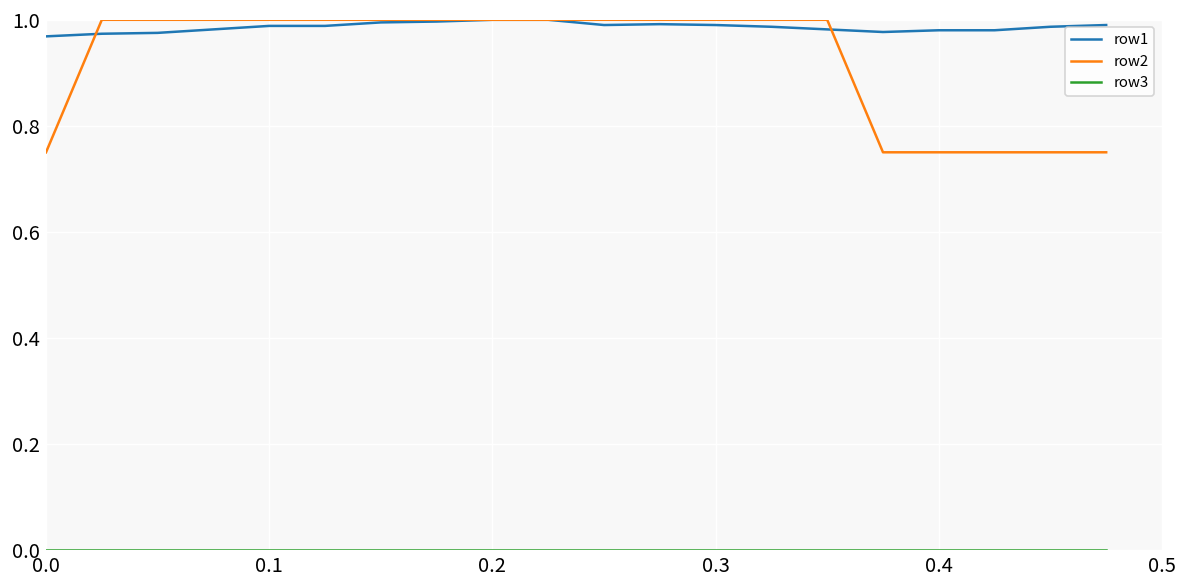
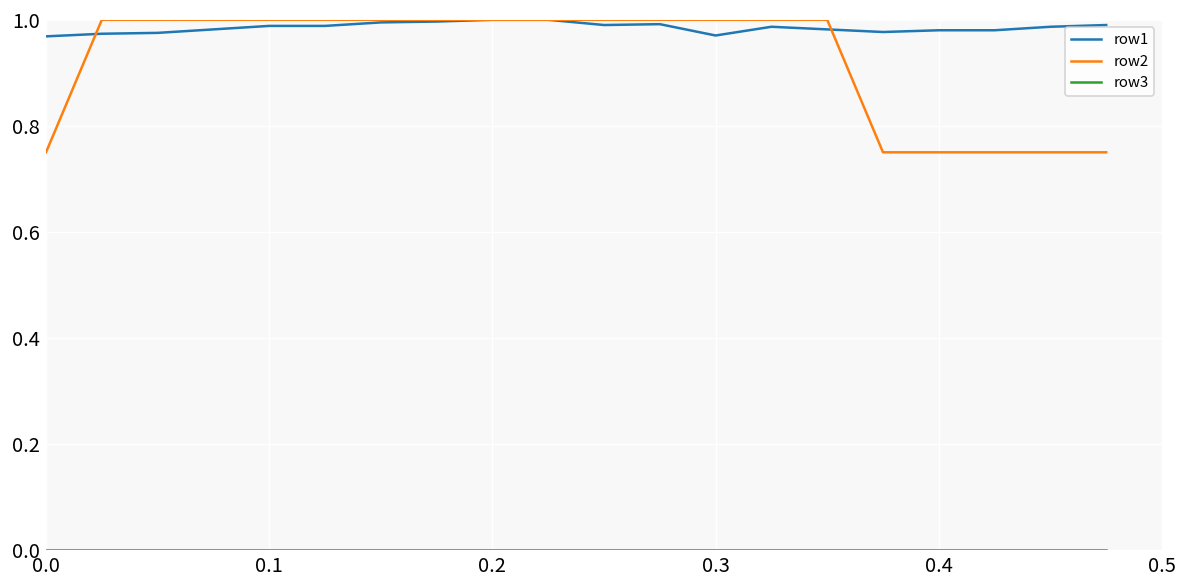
  {
    "row1": {
      "0.0": 0.97,
      "0.1": 0.99,
-     "0.3": 0.99,
+     "0.3": 0.97,
      "0.4": 0.98
    },
    "row2": {
      "0.0": 0.75,
      "0.1": 1.00,
      "0.3": 1.00,
      "0.4": 0.75
    },
    "row3": {
      "0.0": 0.00,
      "0.1": 0.00,
      "0.2": 0.00,
      "0.3": 0.00,
      "0.4": 0.00
    }
  }
